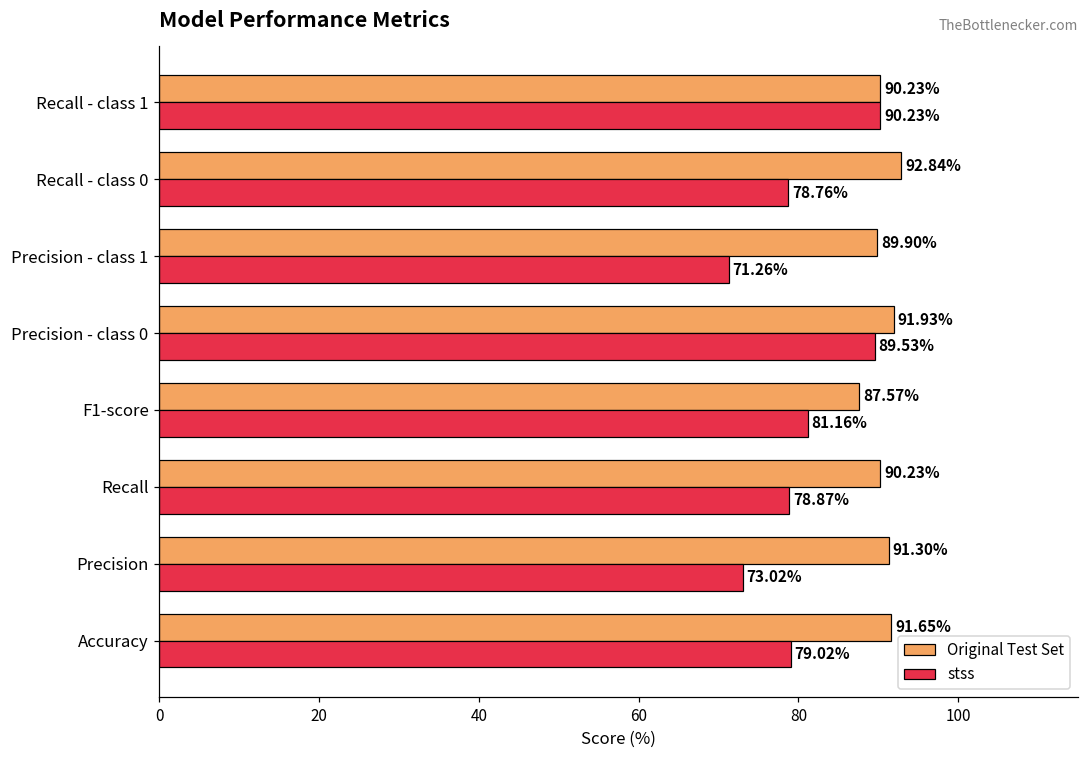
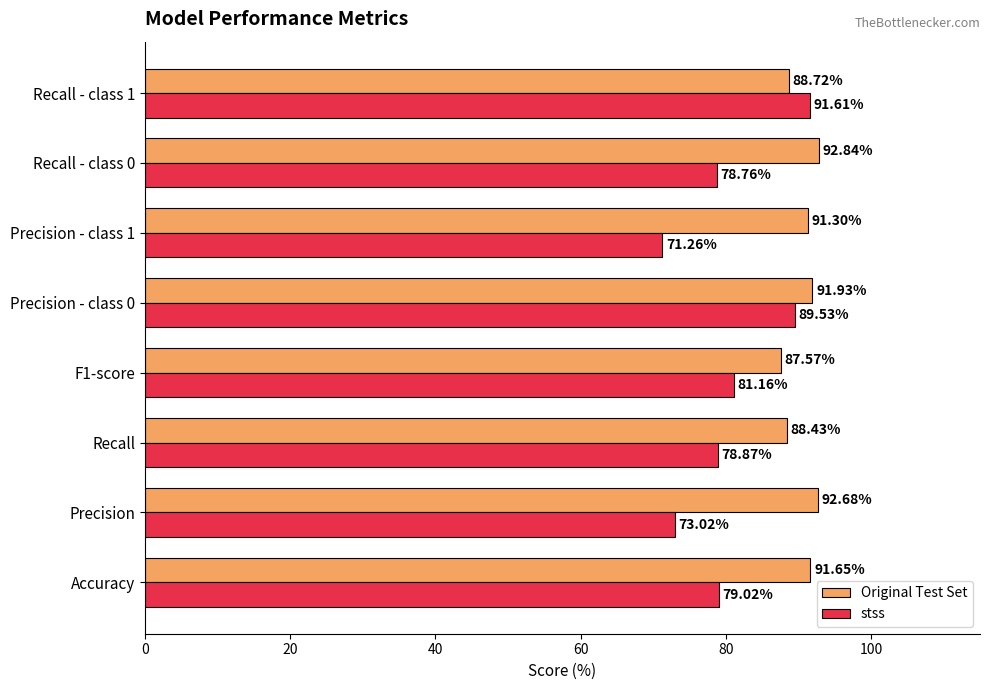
  {
    "Original Test Set": {
-     "Recall - class 1": "90.23%",
+     "Recall - class 1": "88.72%",
      "Recall - class 0": "92.84%",
-     "Precision - class 1": "89.90%",
+     "Precision - class 1": "91.30%",
      "Precision - class 0": "91.93%",
      "F1-score": "87.57%",
-     "Recall": "90.23%",
-     "Precision": "91.30%",
+     "Recall": "88.43%",
+     "Precision": "92.68%",
      "Accuracy": "91.65%"
    },
    "stss": {
-     "Recall - class 1": "90.23%",
+     "Recall - class 1": "91.61%",
      "Recall - class 0": "78.76%",
      "Precision - class 1": "71.26%",
      "Precision - class 0": "89.53%",
      "F1-score": "81.16%",
      "Recall": "78.87%",
      "Precision": "73.02%",
      "Accuracy": "79.02%"
    }
  }
